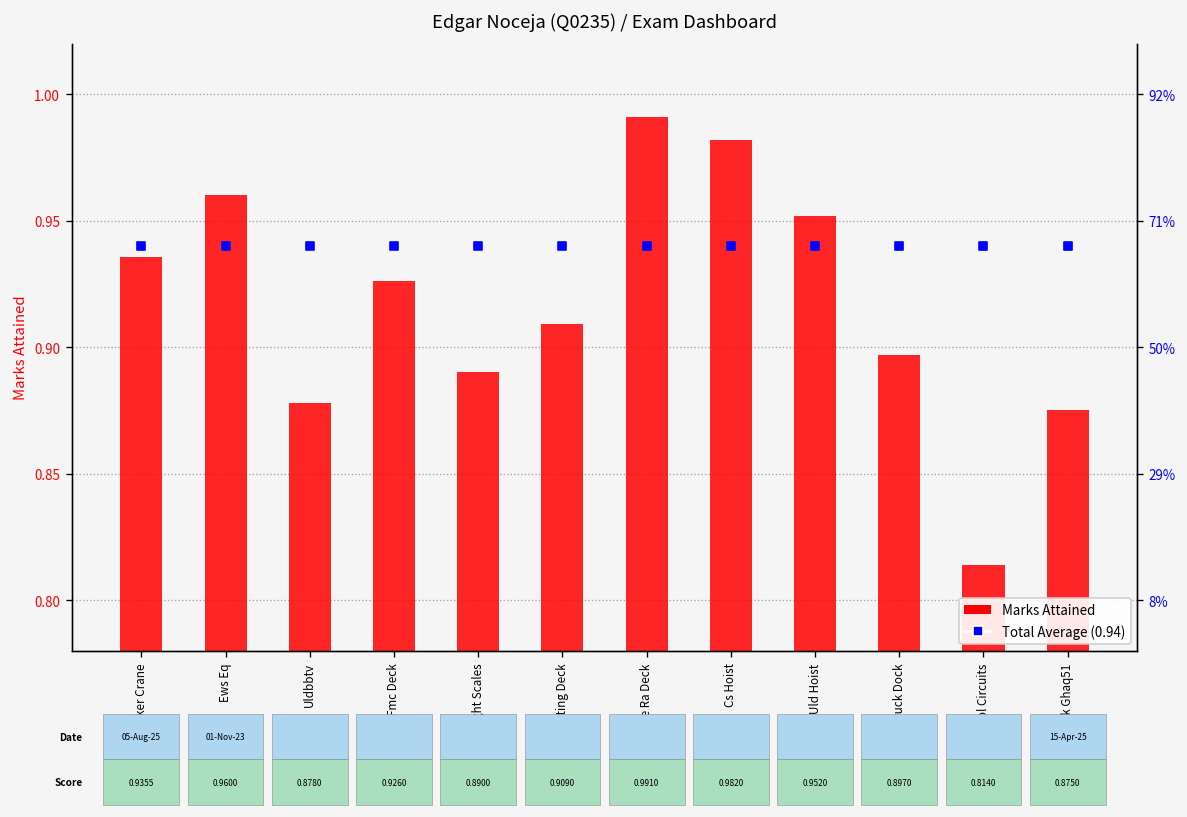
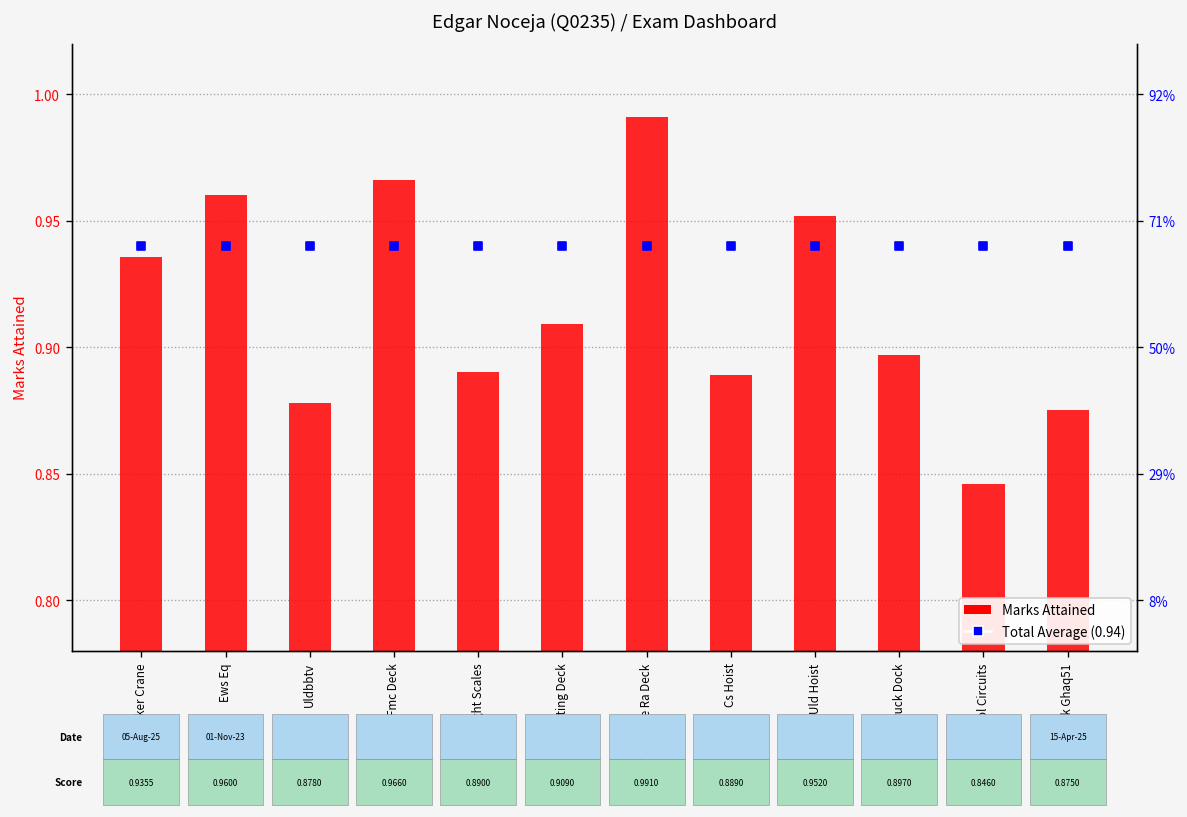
  {
    "Marks Attained": {
-     "Fmc Deck": 0.926,
-     "Cs Hoist": 0.982,
-     "Control Circuits": 0.814
+     "Fmc Deck": 0.966,
+     "Cs Hoist": 0.889,
+     "Control Circuits": 0.846
    }
  }
